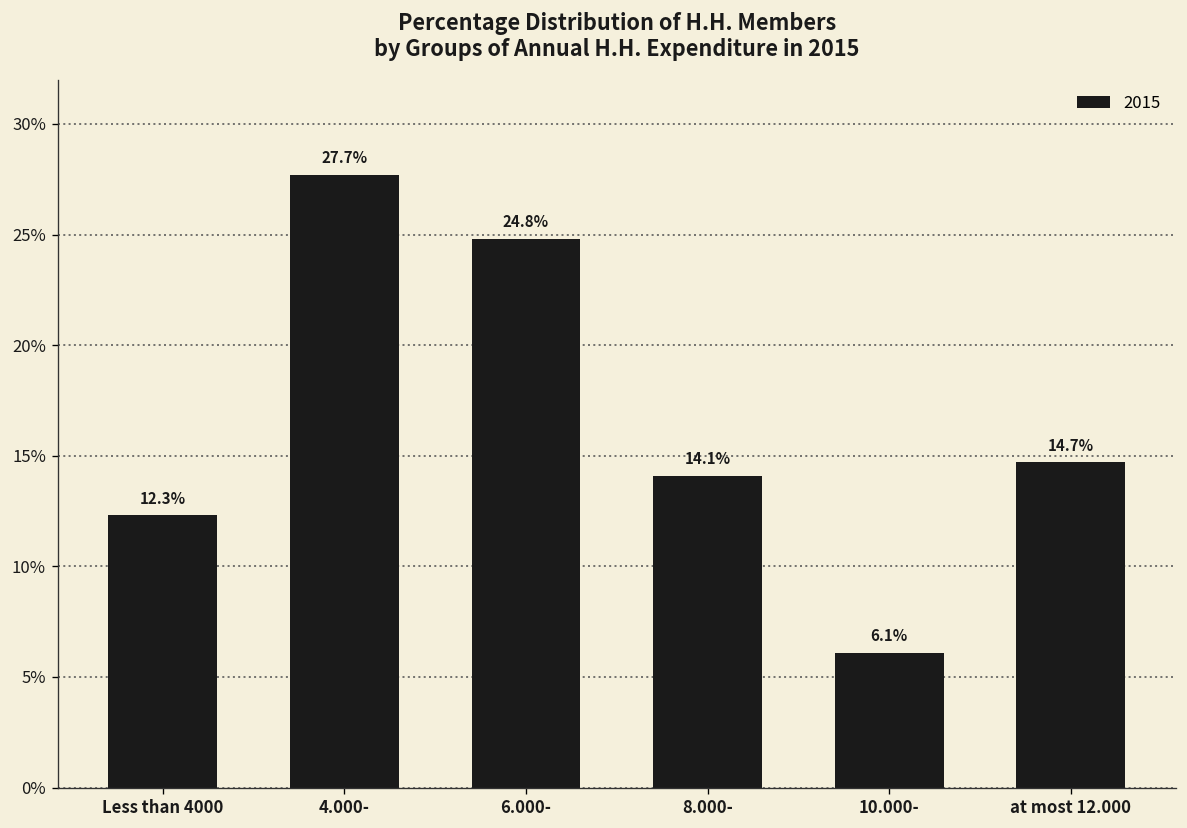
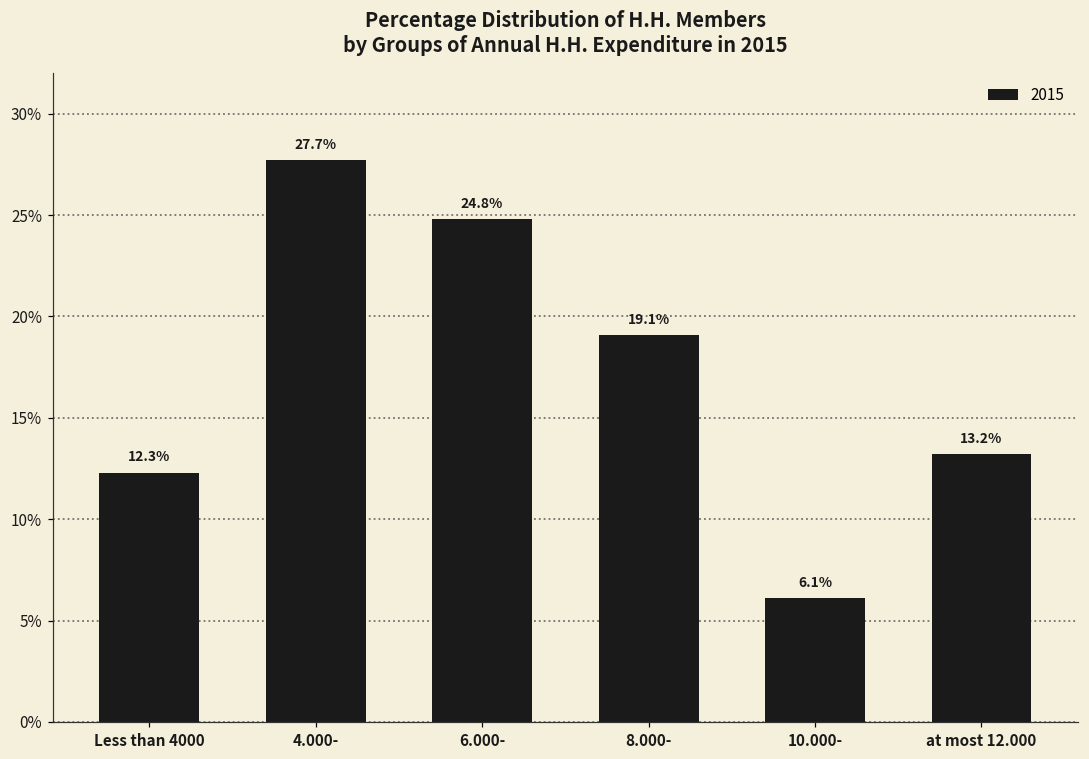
  {
    "Less than 4000": "12.3%",
    "4.000-": "27.7%",
    "6.000-": "24.8%",
-   "8.000-": "14.1%",
+   "8.000-": "19.1%",
    "10.000-": "6.1%",
-   "at most 12.000": "14.7%"
+   "at most 12.000": "13.2%"
  }
